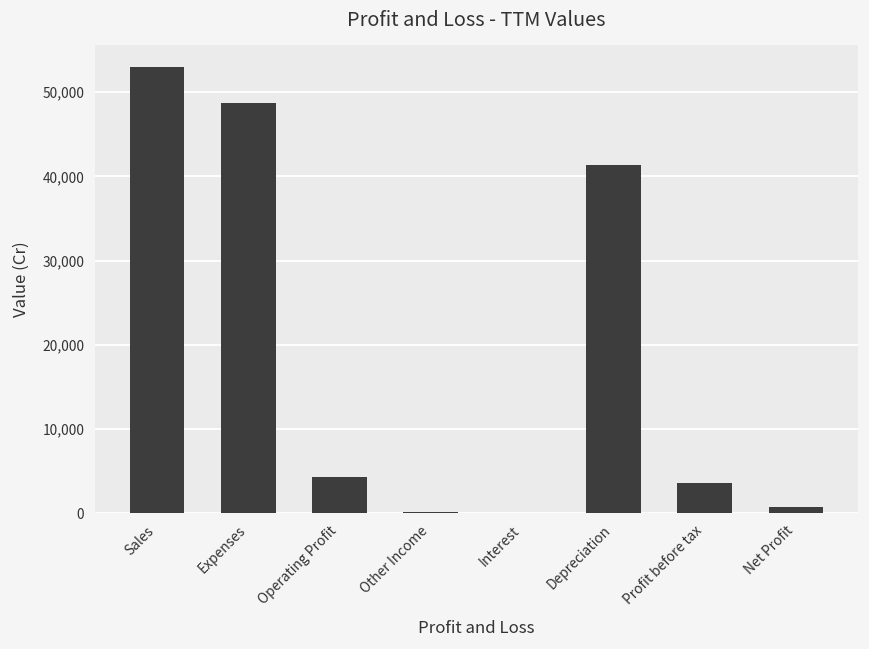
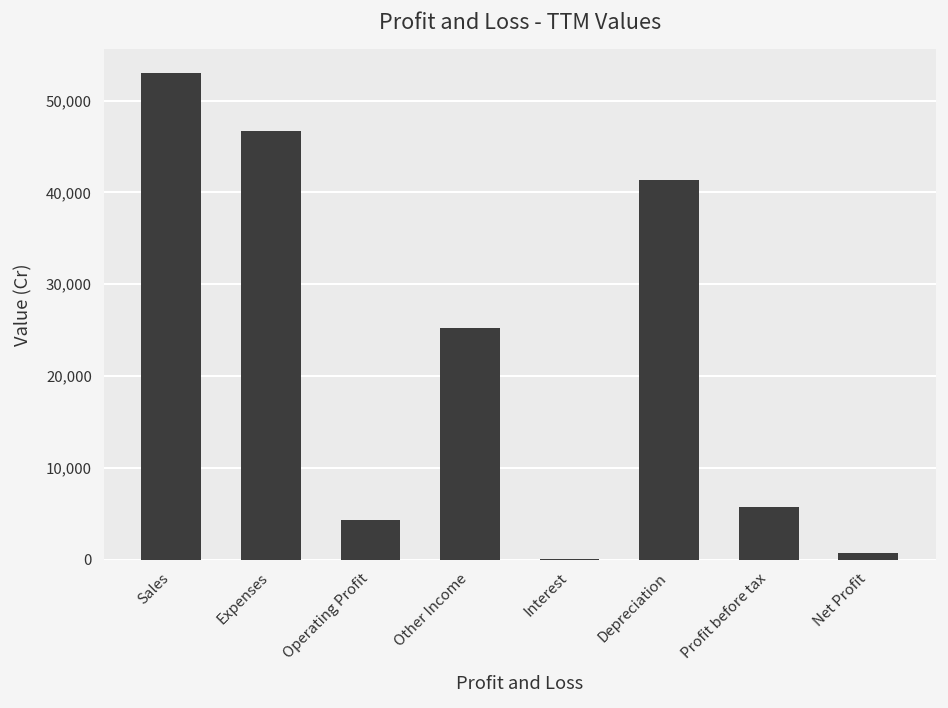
  {
    "Sales": "53,000",
-   "Expenses": "49,000",
+   "Expenses": "47,000",
    "Operating Profit": "4,000",
-   "Other Income": "0",
+   "Other Income": "25,000",
    "Depreciation": "41,000",
-   "Profit before tax": "4,000",
+   "Profit before tax": "6,000",
    "Net Profit": "1,000"
  }
